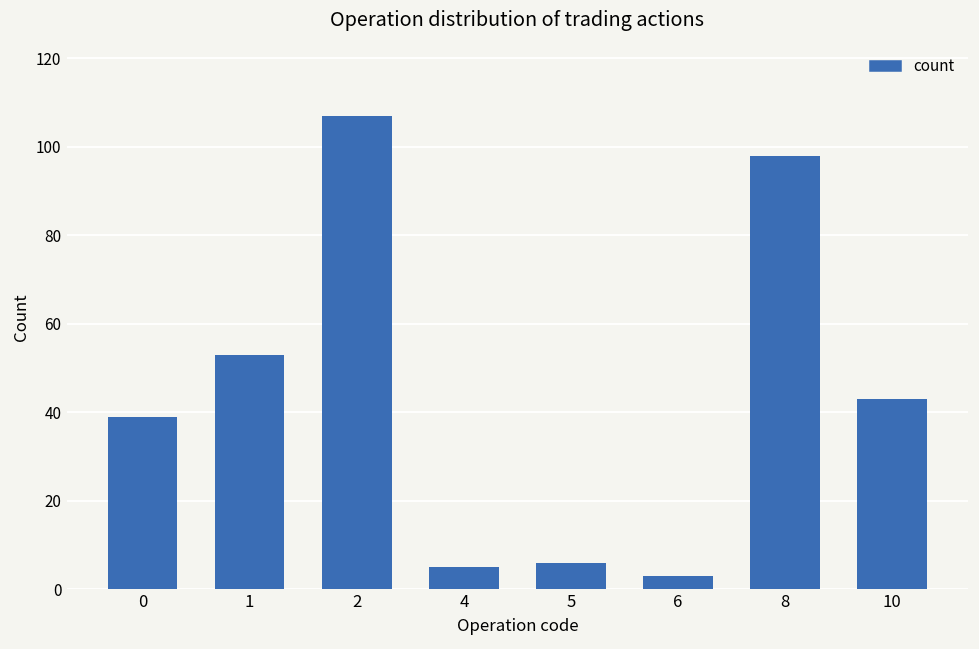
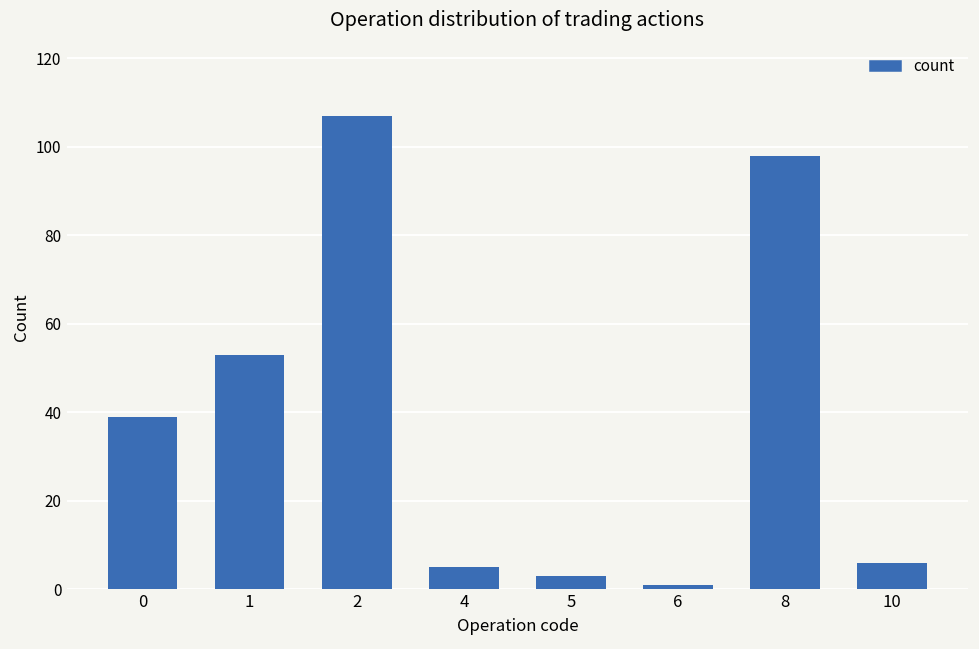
  {
    "0": 39,
    "1": 53,
    "2": 107,
    "4": 5,
-   "5": 6,
-   "6": 3,
+   "5": 3,
+   "6": 1,
    "8": 98,
-   "10": 43
+   "10": 6
  }
